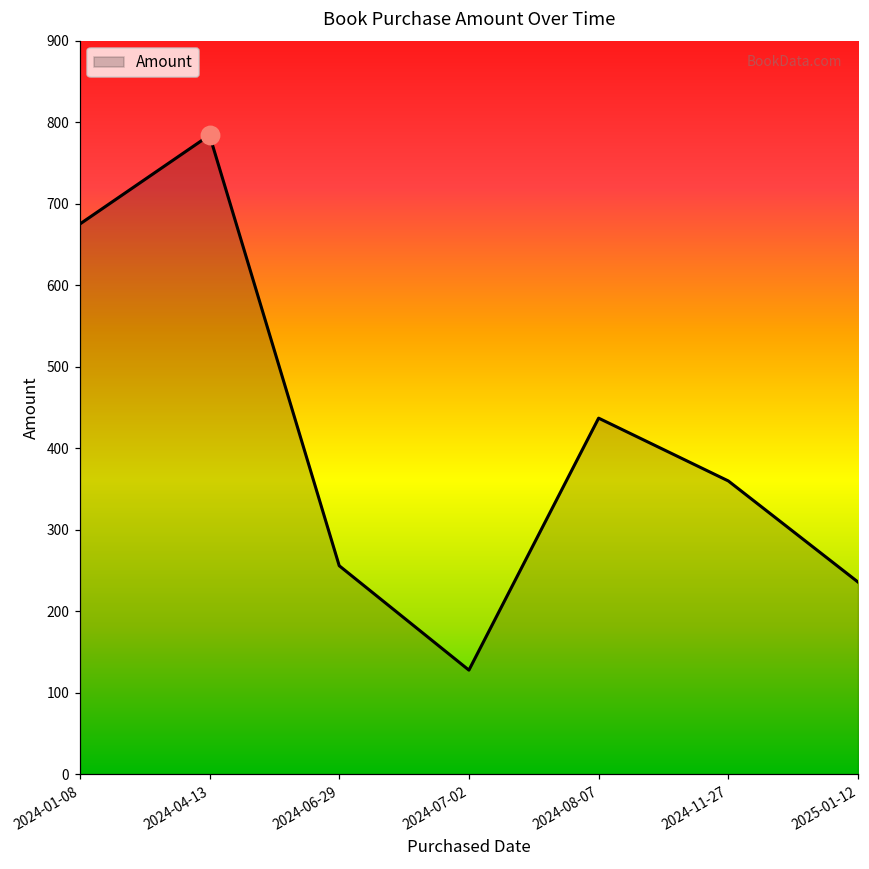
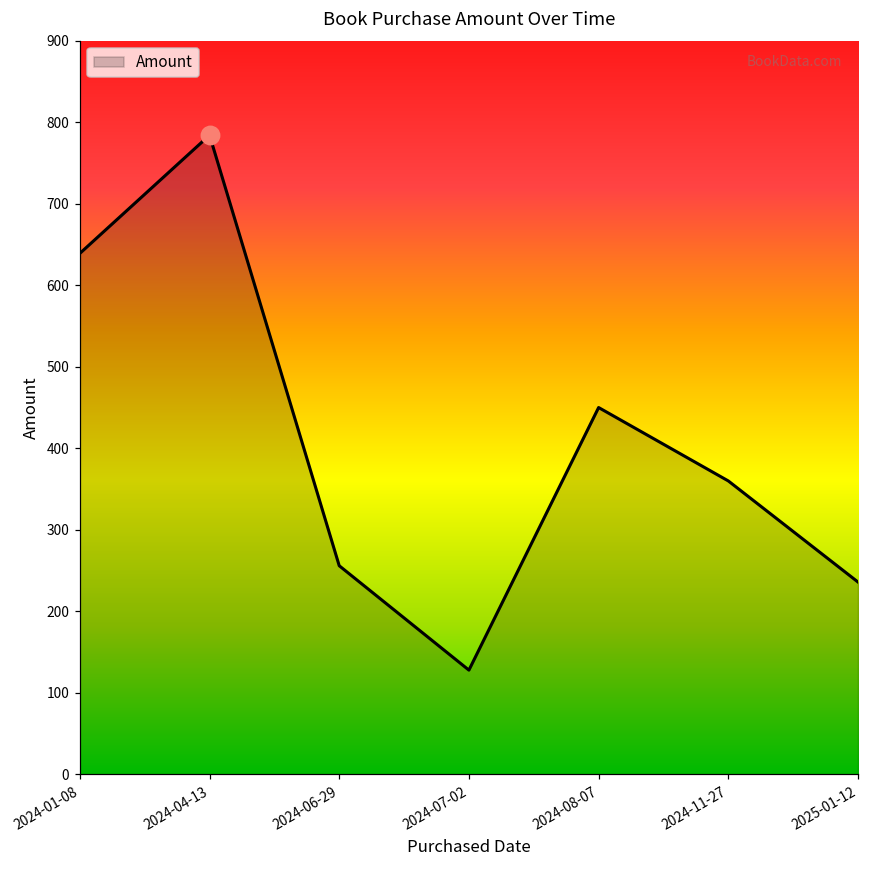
  {
    "Amount": {
-     "2024-01-08": 680,
+     "2024-01-08": 640,
      "2024-06-29": 260,
      "2024-07-02": 130,
-     "2024-08-07": 440,
+     "2024-08-07": 450,
      "2024-11-27": 360,
      "2025-01-12": 240
    }
  }
